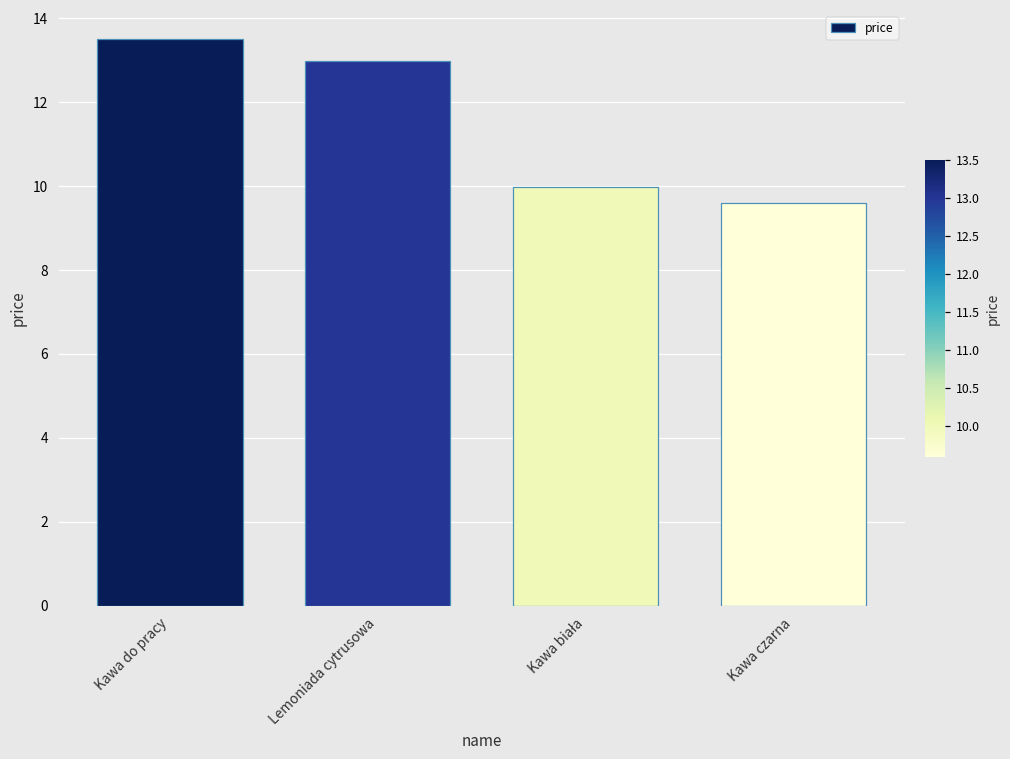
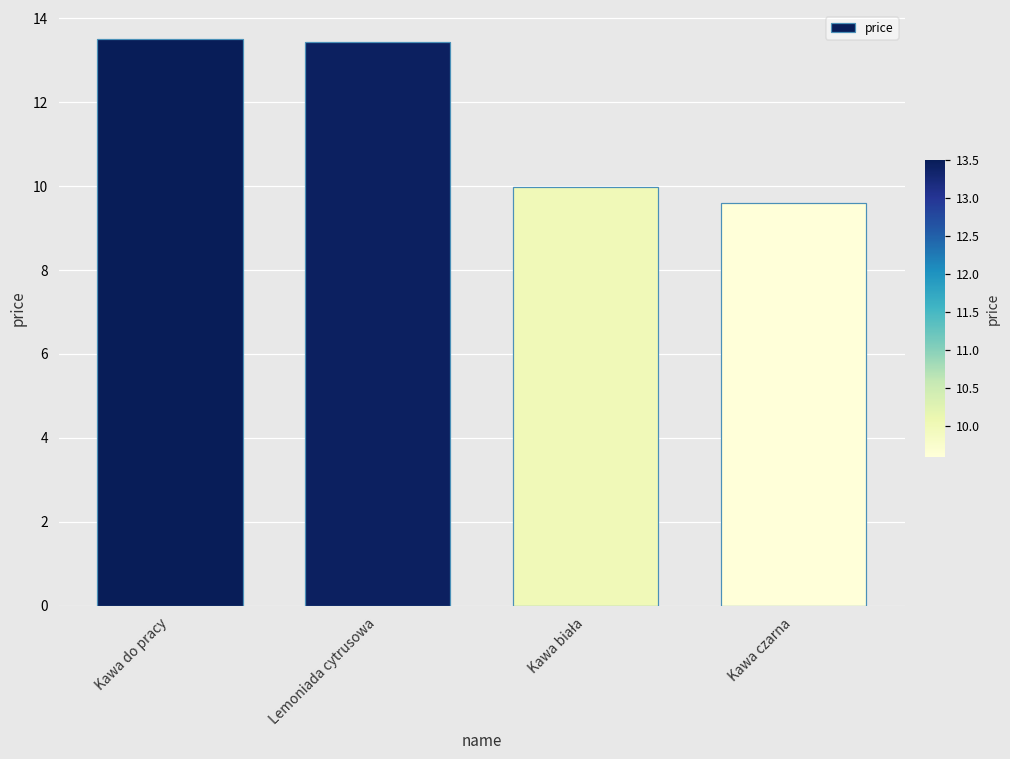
  {
    "Kawa do pracy": 13.5,
-   "Lemoniada cytrusowa": 13.0,
+   "Lemoniada cytrusowa": 13.4,
    "Kawa biała": 10.0,
    "Kawa czarna": 9.6
  }
